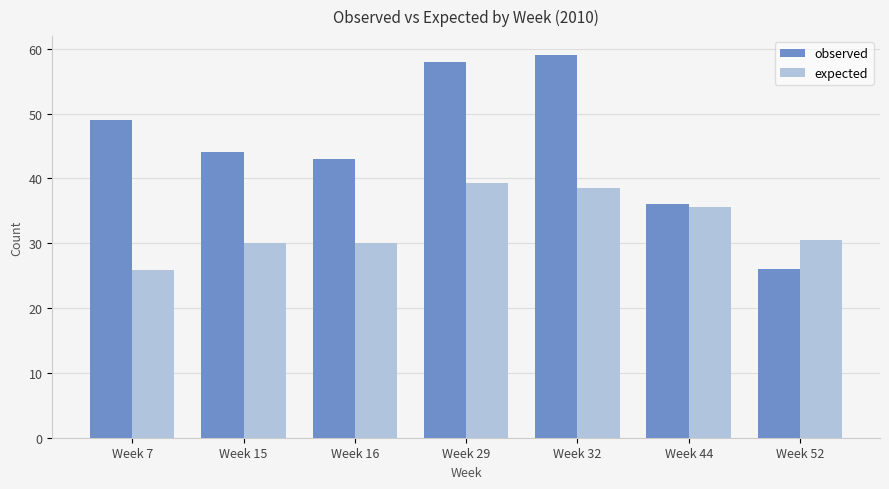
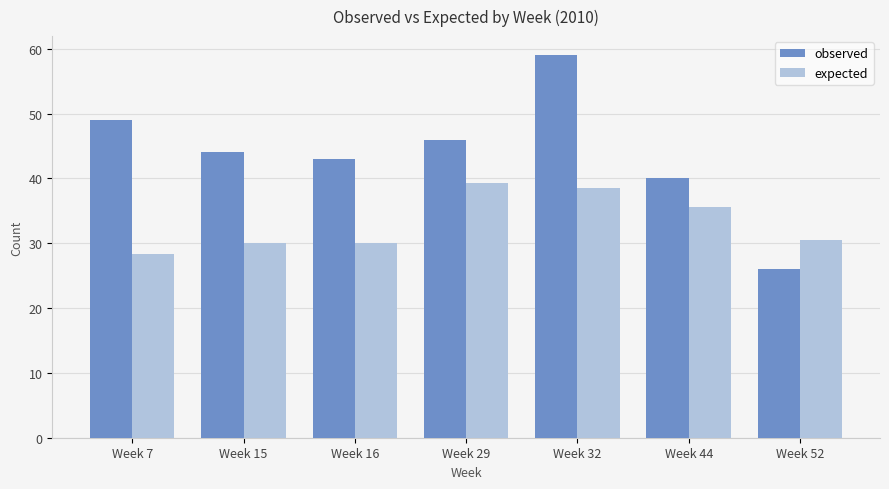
  {
    "observed": {
      "Week 7": 49,
      "Week 15": 44,
      "Week 16": 43,
-     "Week 29": 58,
+     "Week 29": 46,
      "Week 32": 59,
-     "Week 44": 36,
+     "Week 44": 40,
      "Week 52": 26
    },
    "expected": {
-     "Week 7": 26,
+     "Week 7": 28,
      "Week 15": 30,
      "Week 16": 30,
      "Week 29": 39,
      "Week 32": 38,
      "Week 44": 36,
      "Week 52": 30
    }
  }
